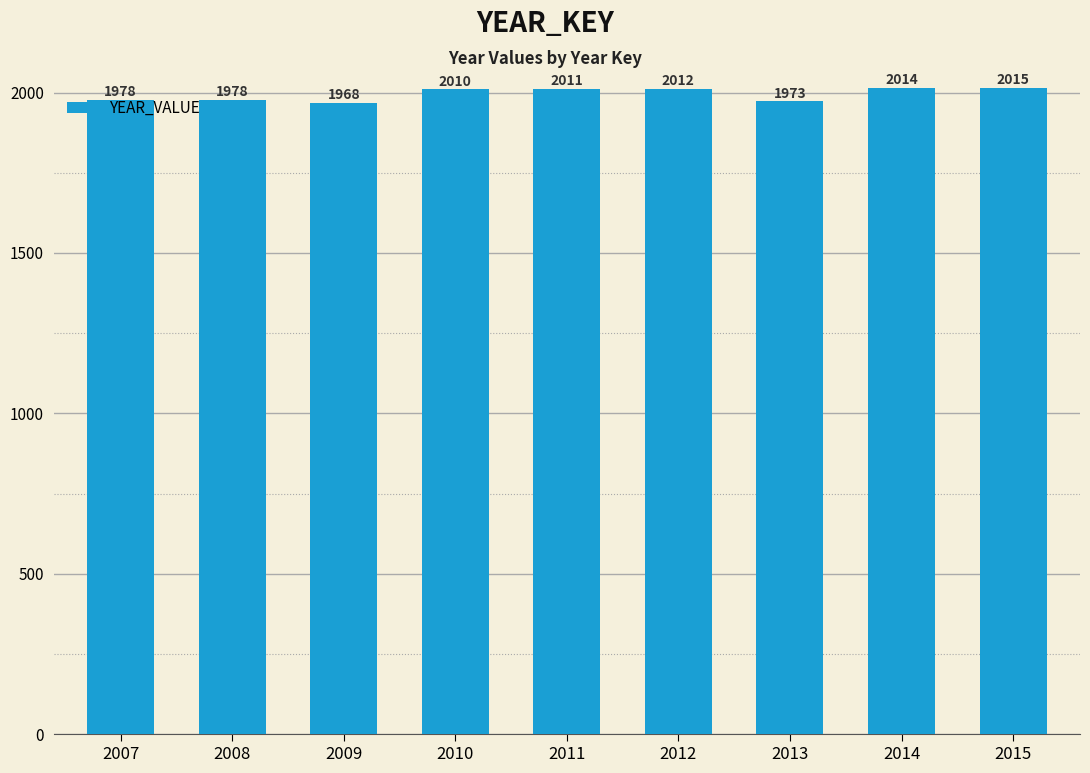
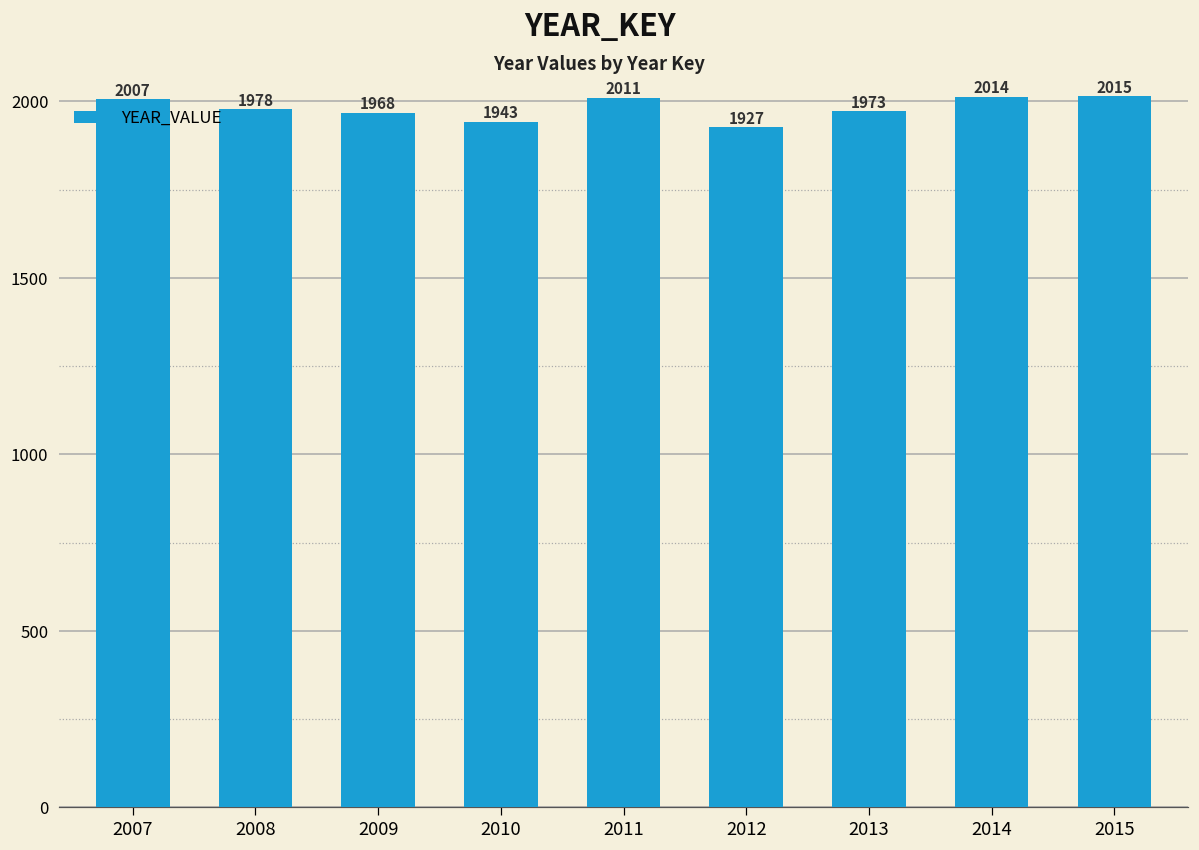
  {
-   "2007": 1978,
+   "2007": 2007,
    "2008": 1978,
    "2009": 1968,
-   "2010": 2010,
+   "2010": 1943,
    "2011": 2011,
-   "2012": 2012,
+   "2012": 1927,
    "2013": 1973,
    "2014": 2014,
    "2015": 2015
  }
